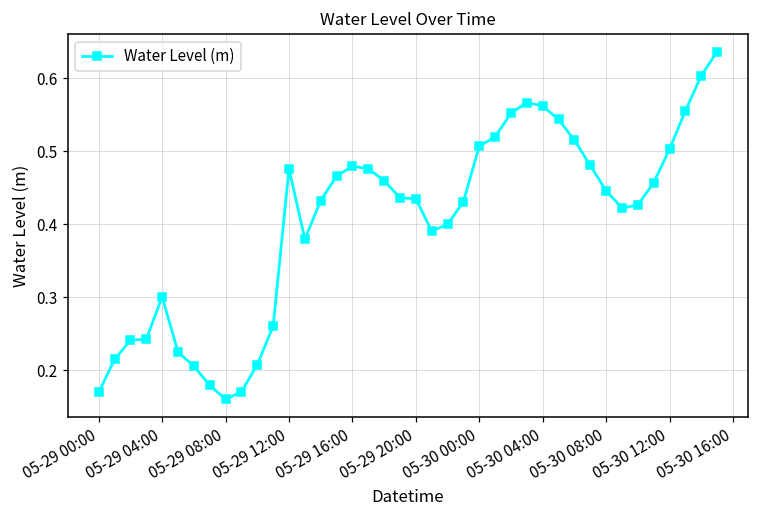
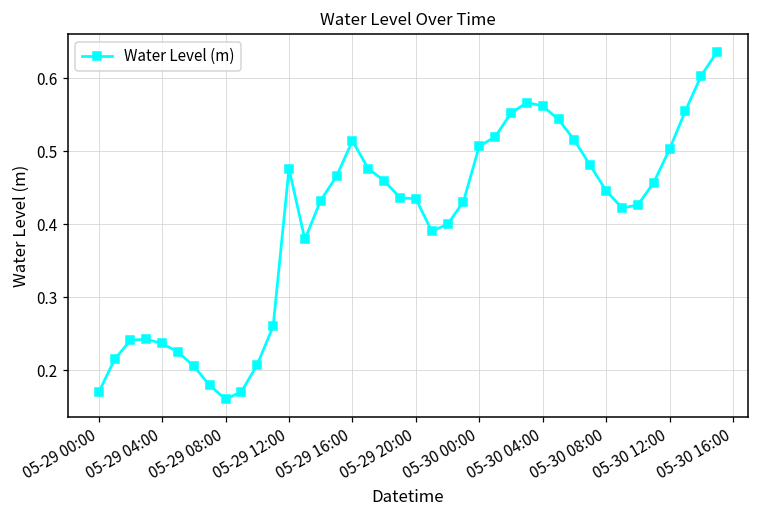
  {
    "05-29 00:00": 0.17,
-   "05-29 04:00": 0.30,
+   "05-29 04:00": 0.24,
    "05-29 08:00": 0.16,
    "05-29 12:00": 0.48,
-   "05-29 16:00": 0.48,
+   "05-29 16:00": 0.51,
    "05-29 20:00": 0.44,
    "05-30 00:00": 0.51,
    "05-30 04:00": 0.56,
    "05-30 08:00": 0.45,
    "05-30 12:00": 0.50
  }
